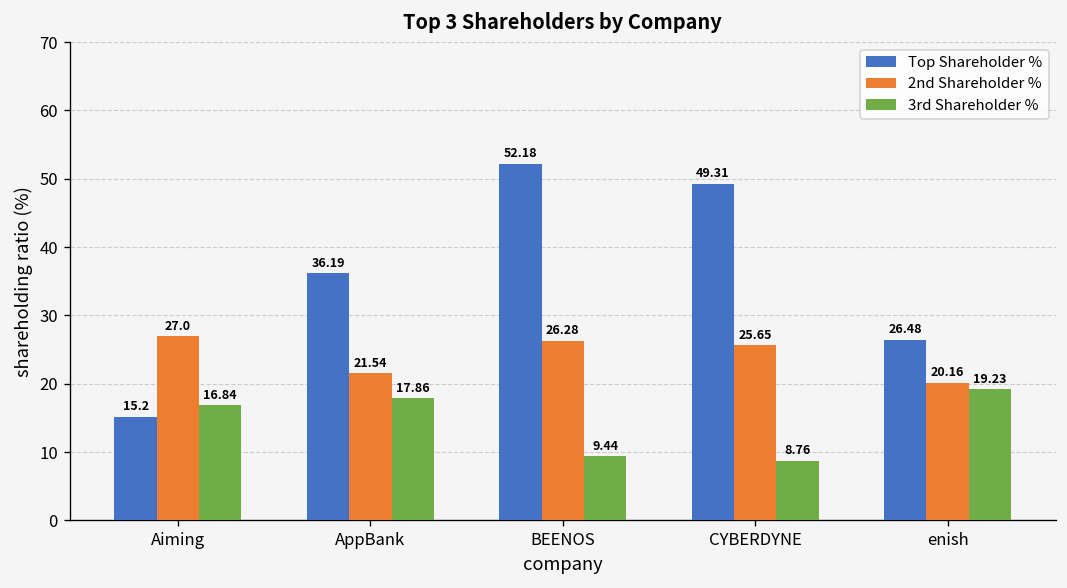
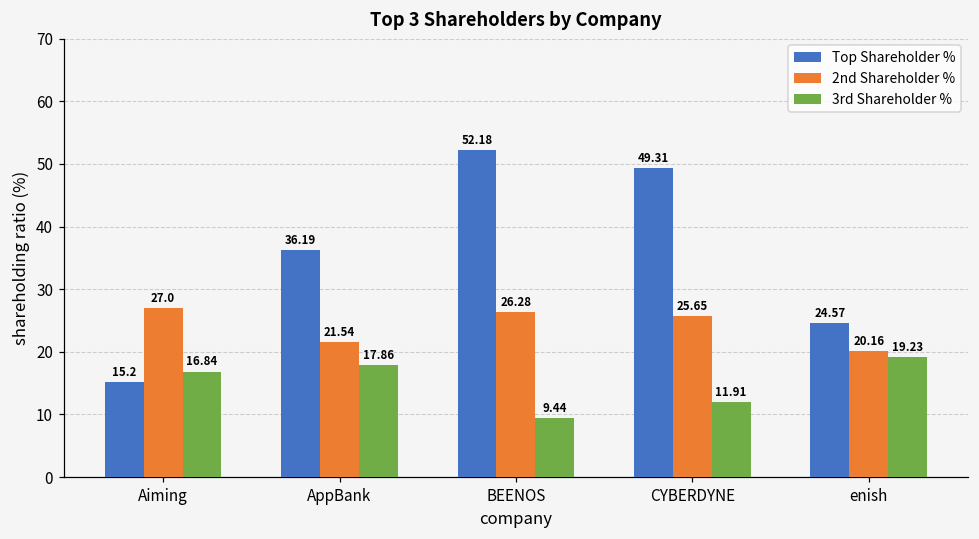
  {
    "Top Shareholder %": {
      "Aiming": 15.2,
      "AppBank": 36.19,
      "BEENOS": 52.18,
      "CYBERDYNE": 49.31,
-     "enish": 26.48
+     "enish": 24.57
    },
    "2nd Shareholder %": {
      "Aiming": 27.0,
      "AppBank": 21.54,
      "BEENOS": 26.28,
      "CYBERDYNE": 25.65,
      "enish": 20.16
    },
    "3rd Shareholder %": {
      "Aiming": 16.84,
      "AppBank": 17.86,
      "BEENOS": 9.44,
-     "CYBERDYNE": 8.76,
+     "CYBERDYNE": 11.91,
      "enish": 19.23
    }
  }
